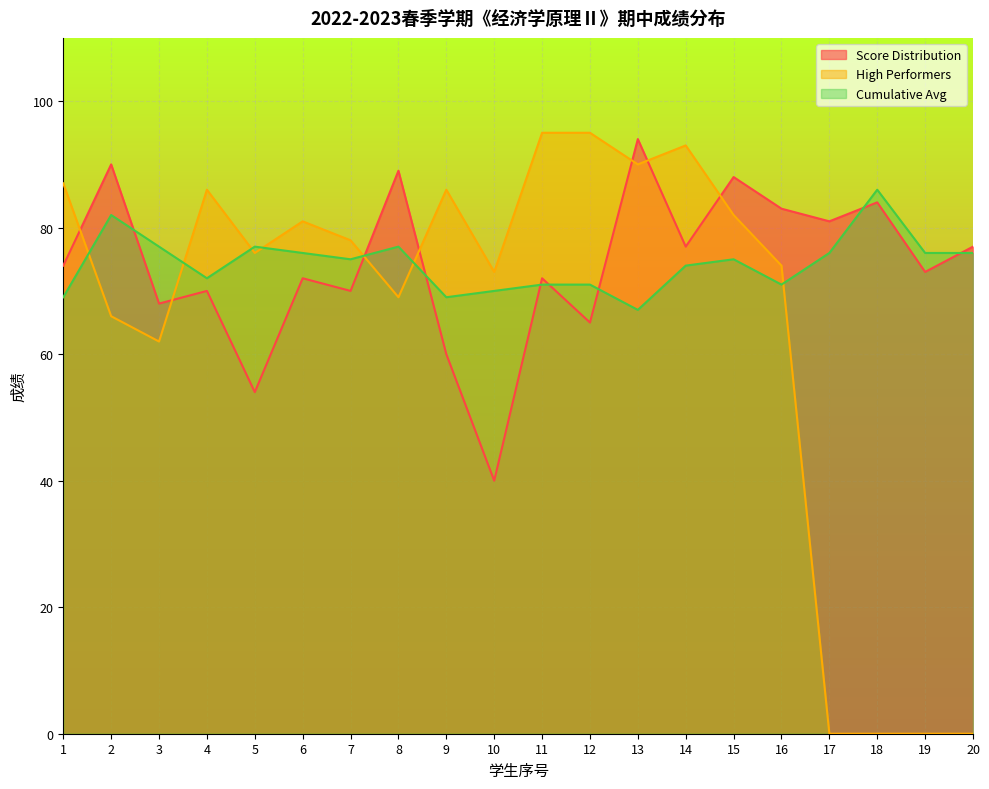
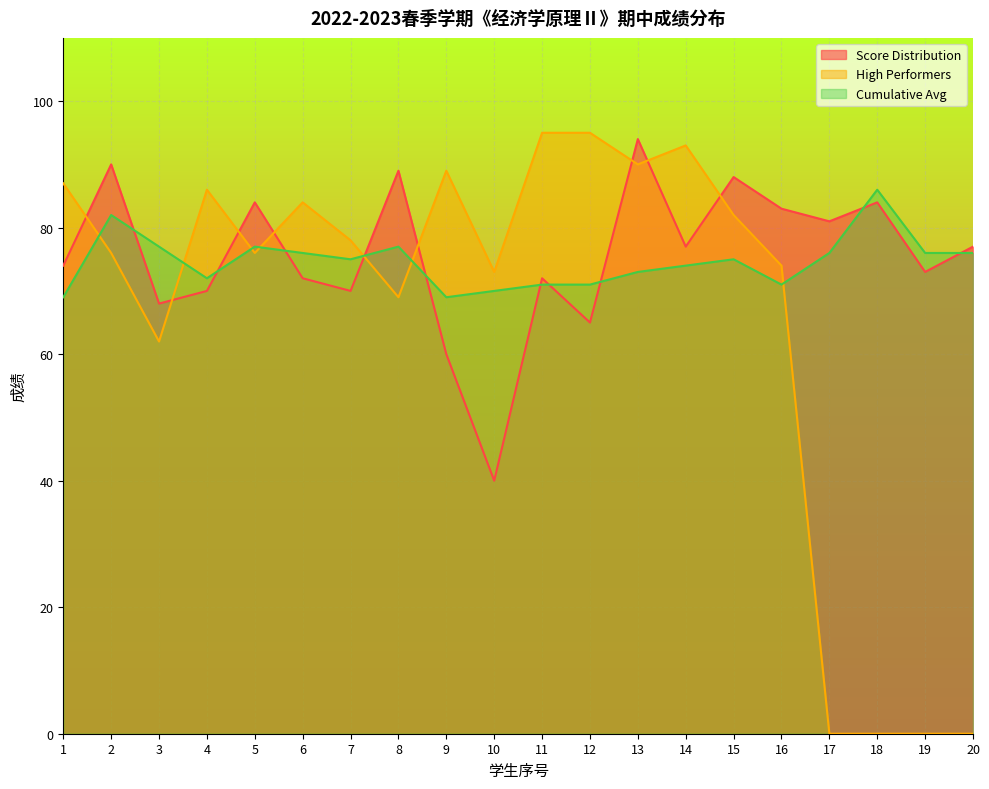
  {
    "Score Distribution": {
      "1": 74,
      "2": 90,
      "3": 68,
      "4": 70,
-     "5": 54,
+     "5": 84,
      "6": 72,
      "7": 70,
      "8": 89,
      "9": 60,
      "10": 40,
      "11": 72,
      "12": 65,
      "13": 94,
      "14": 77,
      "15": 88,
      "16": 83,
      "17": 81,
      "18": 84,
      "19": 73,
      "20": 77
    },
    "High Performers": {
      "1": 87,
-     "2": 66,
+     "2": 76,
      "3": 62,
      "4": 86,
      "5": 76,
-     "6": 81,
+     "6": 84,
      "7": 78,
      "8": 69,
-     "9": 86,
+     "9": 89,
      "10": 73,
      "11": 95,
      "12": 95,
      "13": 90,
      "14": 93,
      "15": 82,
      "16": 74,
      "17": 0,
      "18": 0,
      "19": 0,
      "20": 0
    },
    "Cumulative Avg": {
      "1": 69,
      "2": 82,
      "3": 77,
      "4": 72,
      "5": 77,
      "6": 76,
      "7": 75,
      "8": 77,
      "9": 69,
      "10": 70,
      "11": 71,
      "12": 71,
-     "13": 67,
+     "13": 73,
      "14": 74,
      "15": 75,
      "16": 71,
      "17": 76,
      "18": 86,
      "19": 76,
      "20": 76
    }
  }
